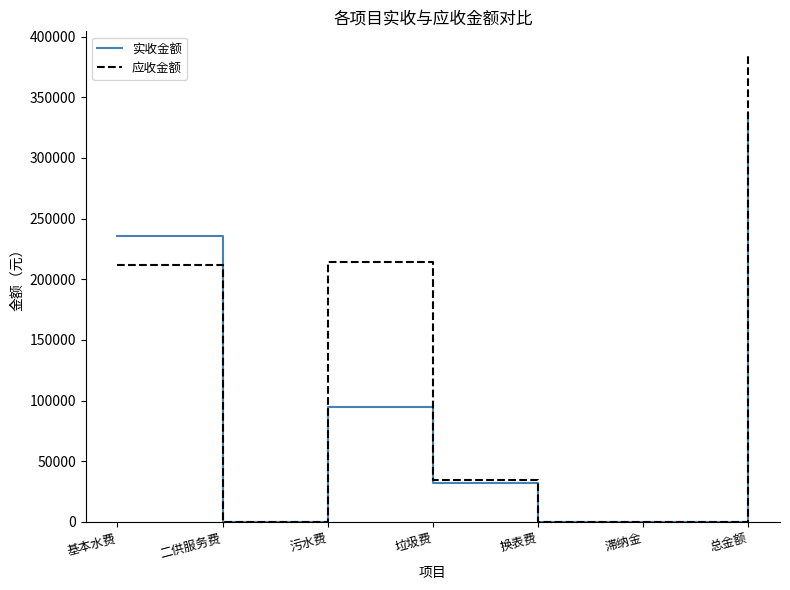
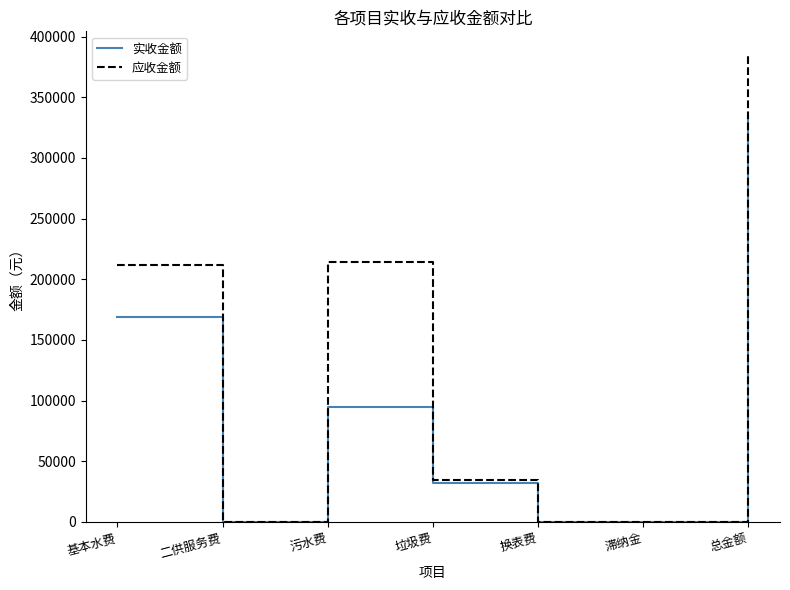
  {
    "实收金额": {
-     "基本水费": 236000,
+     "基本水费": 169000,
      "污水费": 95000,
      "垃圾费": 32000,
      "总金额": 335000
    },
    "应收金额": {
      "基本水费": 212000,
      "污水费": 215000,
      "垃圾费": 35000,
      "总金额": 385000
    }
  }
